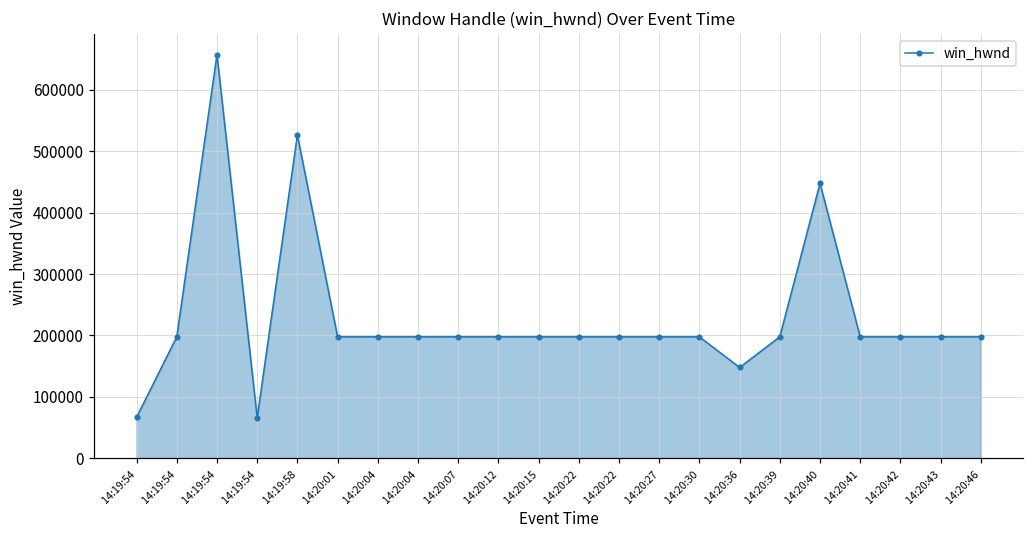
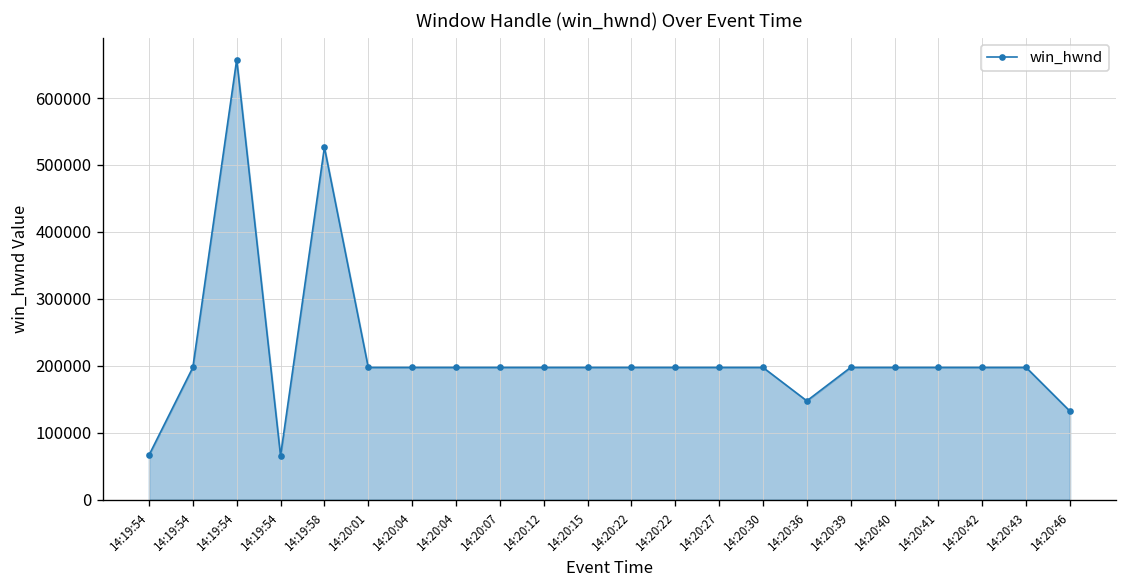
  {
    "14:19:58": 530000,
    "14:20:01": 200000,
    "14:20:07": 200000,
    "14:20:12": 200000,
    "14:20:15": 200000,
    "14:20:27": 200000,
    "14:20:30": 200000,
    "14:20:36": 150000,
    "14:20:39": 200000,
-   "14:20:40": 450000,
+   "14:20:40": 200000,
    "14:20:41": 200000,
    "14:20:42": 200000,
    "14:20:43": 200000,
-   "14:20:46": 200000
+   "14:20:46": 130000
  }
